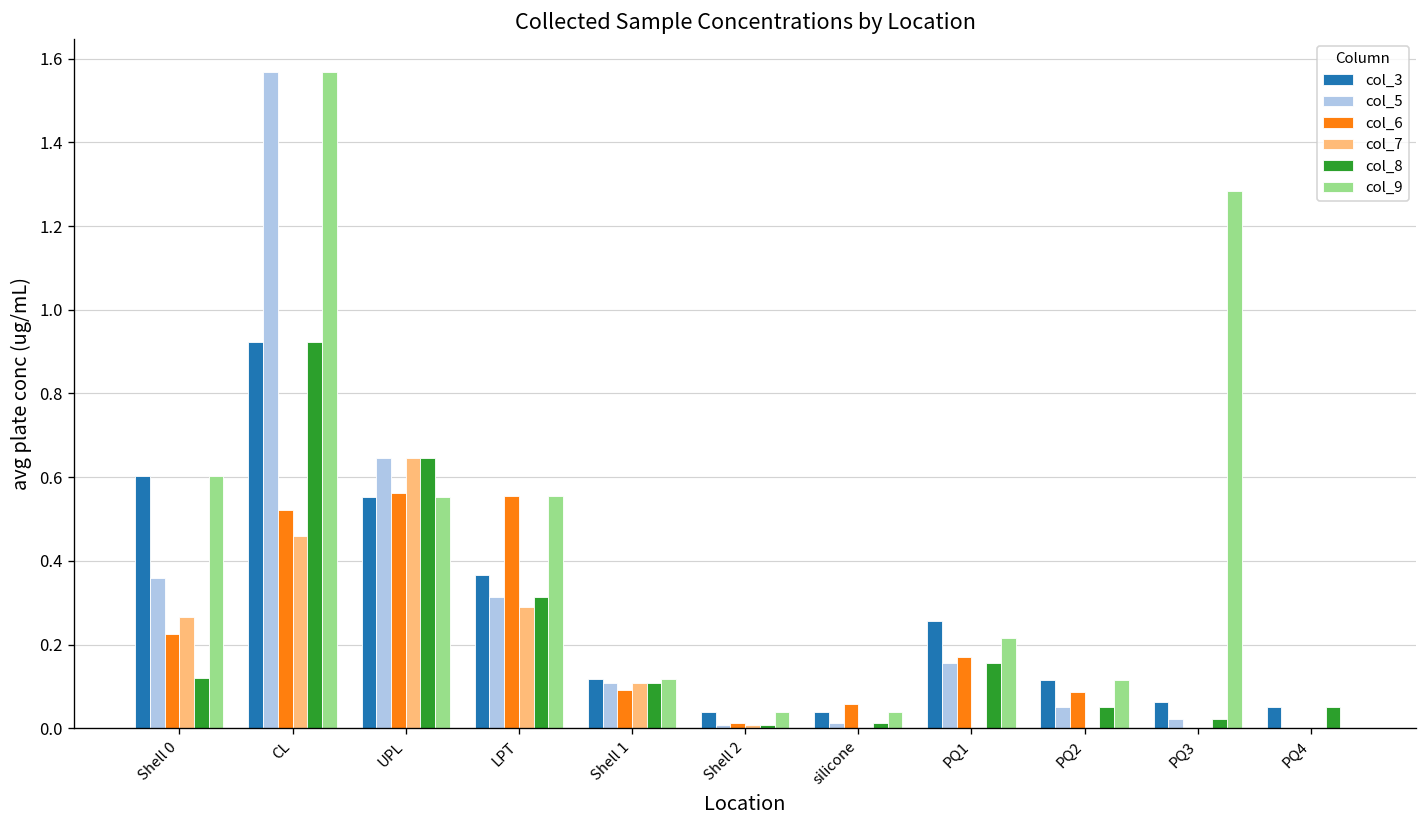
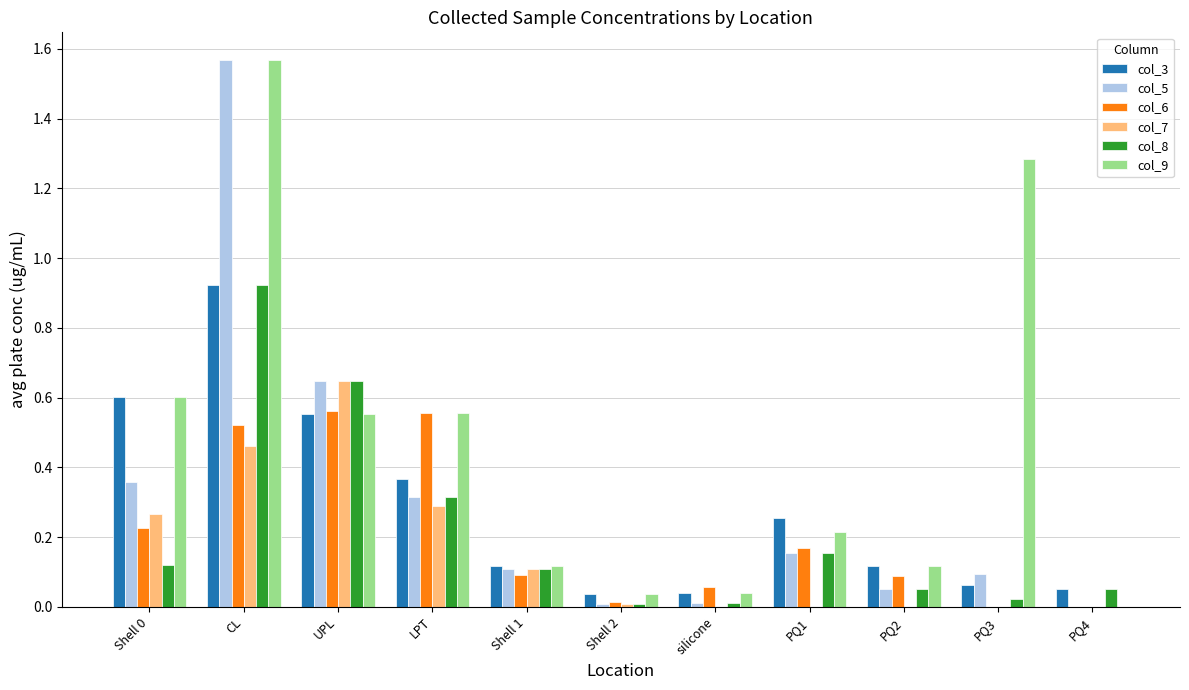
  {
    "col_3": {
      "Shell 0": 0.60,
      "CL": 0.92,
      "UPL": 0.55,
      "LPT": 0.37,
      "Shell 1": 0.12,
      "Shell 2": 0.04,
      "silicone": 0.04,
      "PQ1": 0.26,
      "PQ2": 0.12,
      "PQ3": 0.06,
      "PQ4": 0.05
    },
    "col_5": {
      "Shell 0": 0.36,
      "CL": 1.57,
      "UPL": 0.65,
      "LPT": 0.31,
      "Shell 1": 0.11,
      "Shell 2": 0.01,
      "silicone": 0.01,
      "PQ1": 0.15,
      "PQ2": 0.05,
-     "PQ3": 0.02,
+     "PQ3": 0.09,
      "PQ4": 0.00
    },
    "col_6": {
      "Shell 0": 0.23,
      "CL": 0.52,
      "UPL": 0.56,
      "LPT": 0.55,
      "Shell 1": 0.09,
      "Shell 2": 0.01,
      "silicone": 0.06,
      "PQ1": 0.17,
      "PQ2": 0.09,
      "PQ3": 0.00,
      "PQ4": 0.00
    },
    "col_7": {
      "Shell 0": 0.27,
      "CL": 0.46,
      "UPL": 0.65,
      "LPT": 0.29,
      "Shell 1": 0.11,
      "Shell 2": 0.01,
      "silicone": 0.00,
      "PQ1": 0.00,
      "PQ2": 0.00,
      "PQ3": 0.00,
      "PQ4": 0.00
    },
    "col_8": {
      "Shell 0": 0.12,
      "CL": 0.92,
      "UPL": 0.65,
      "LPT": 0.31,
      "Shell 1": 0.11,
      "Shell 2": 0.01,
      "silicone": 0.01,
      "PQ1": 0.15,
      "PQ2": 0.05,
      "PQ3": 0.02,
      "PQ4": 0.05
    },
    "col_9": {
      "Shell 0": 0.60,
      "CL": 1.57,
      "UPL": 0.55,
      "LPT": 0.55,
      "Shell 1": 0.12,
      "Shell 2": 0.04,
      "silicone": 0.04,
      "PQ1": 0.22,
      "PQ2": 0.12,
      "PQ3": 1.28,
      "PQ4": 0.00
    }
  }
